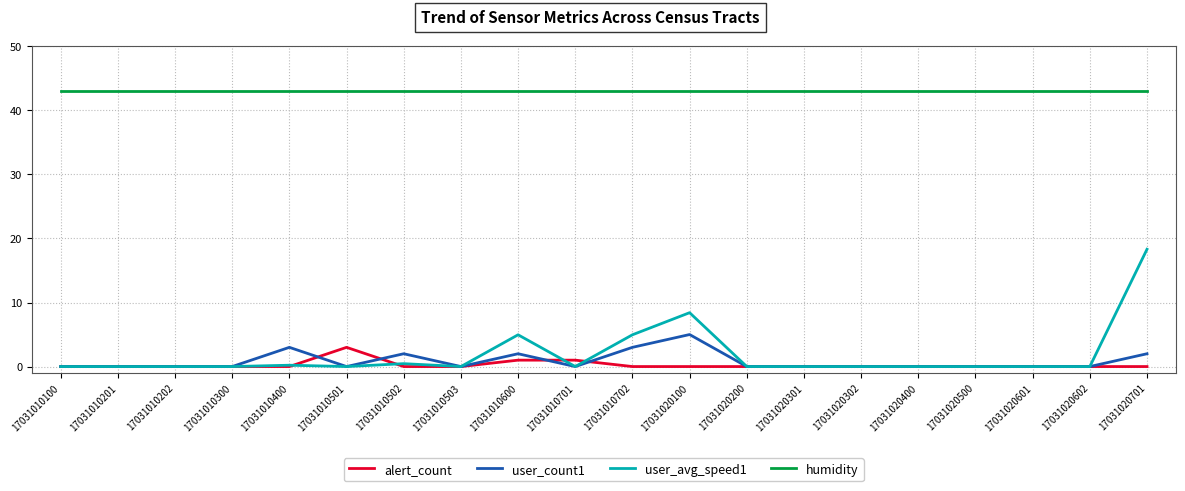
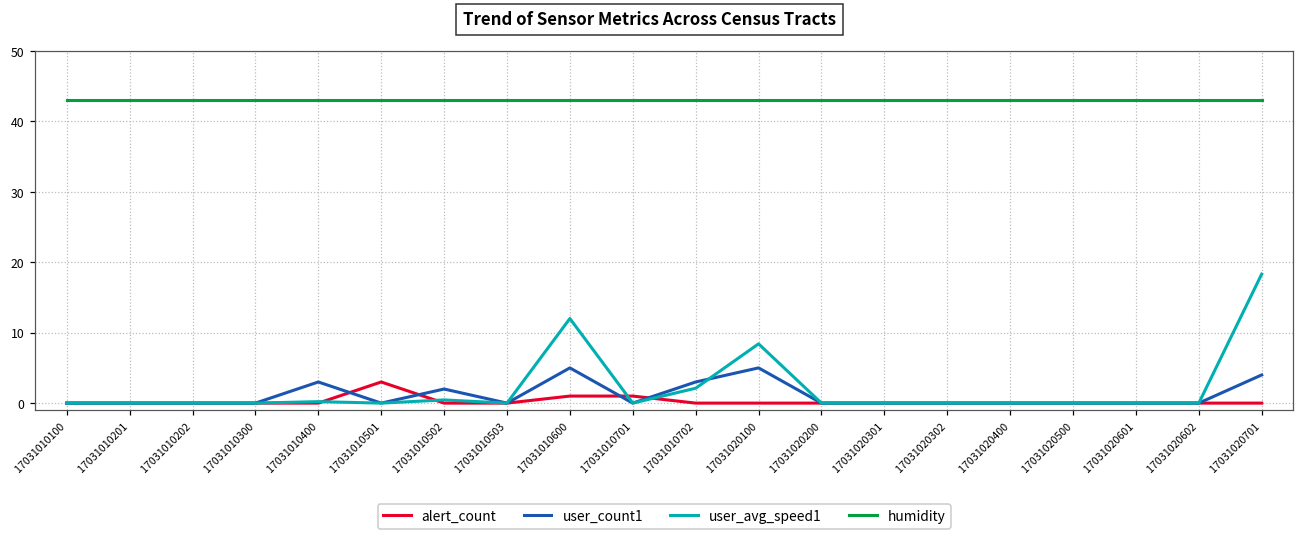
  {
    "alert_count": {
      "17031010501": 3,
      "17031010502": 0,
      "17031010600": 1,
      "17031010701": 1,
      "17031010702": 0,
      "17031020100": 0,
      "17031020701": 0
    },
    "user_count1": {
      "17031010400": 3,
      "17031010502": 2,
-     "17031010600": 2,
+     "17031010600": 5,
      "17031010702": 3,
      "17031020100": 5,
-     "17031020701": 2
+     "17031020701": 4
    },
    "user_avg_speed1": {
      "17031010502": 0,
-     "17031010600": 5,
-     "17031010702": 5,
+     "17031010600": 12,
+     "17031010702": 2,
      "17031020100": 8,
      "17031020701": 18
    },
    "humidity": {
      "17031010100": 43,
      "17031010201": 43,
      "17031010202": 43,
      "17031010300": 43,
      "17031010400": 43,
      "17031010501": 43,
      "17031010502": 43,
      "17031010503": 43,
      "17031010600": 43,
      "17031010701": 43,
      "17031010702": 43,
      "17031020100": 43,
      "17031020200": 43,
      "17031020301": 43,
      "17031020302": 43,
      "17031020400": 43,
      "17031020500": 43,
      "17031020601": 43,
      "17031020602": 43,
      "17031020701": 43
    }
  }
